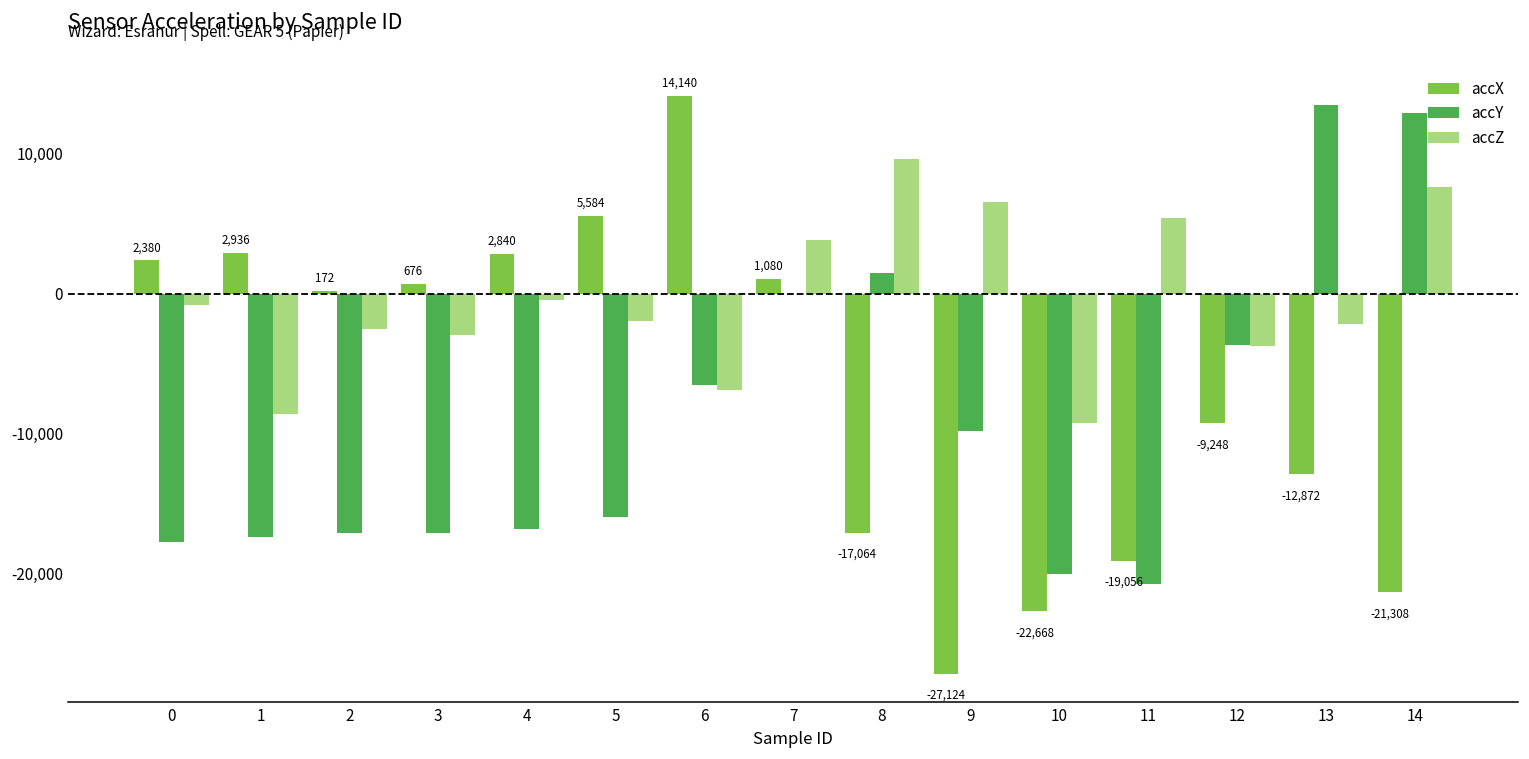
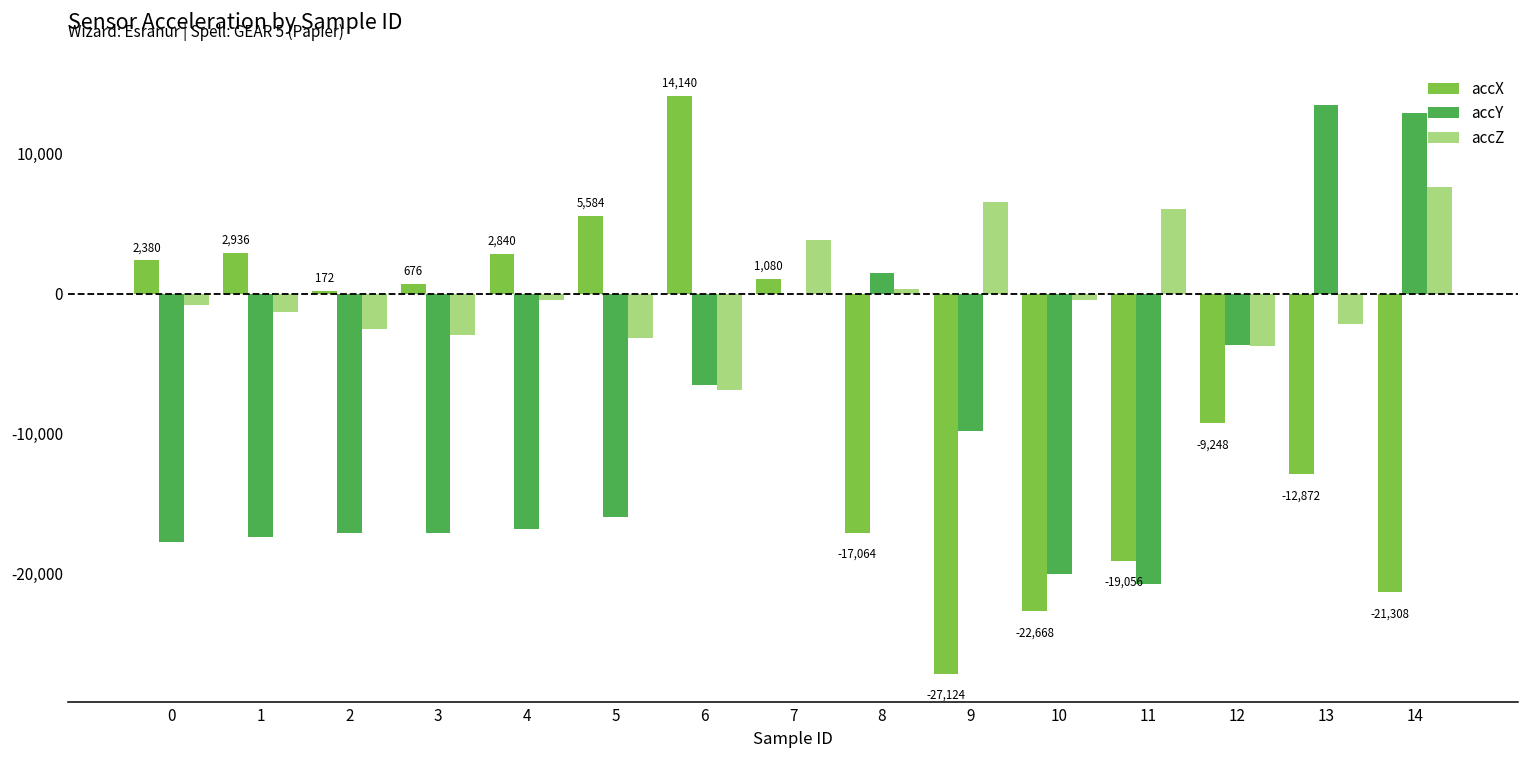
  {
    "accZ": {
      "0": "-800",
-     "1": "-8,600",
+     "1": "-1,300",
      "2": "-2,500",
      "3": "-2,900",
      "4": "-500",
-     "5": "-1,900",
+     "5": "-3,100",
      "6": "-6,900",
      "7": "3,800",
-     "8": "9,600",
+     "8": "400",
      "9": "6,500",
-     "10": "-9,200",
-     "11": "5,400",
+     "10": "-500",
+     "11": "6,100",
      "12": "-3,700",
      "13": "-2,100",
      "14": "7,600"
    }
  }
